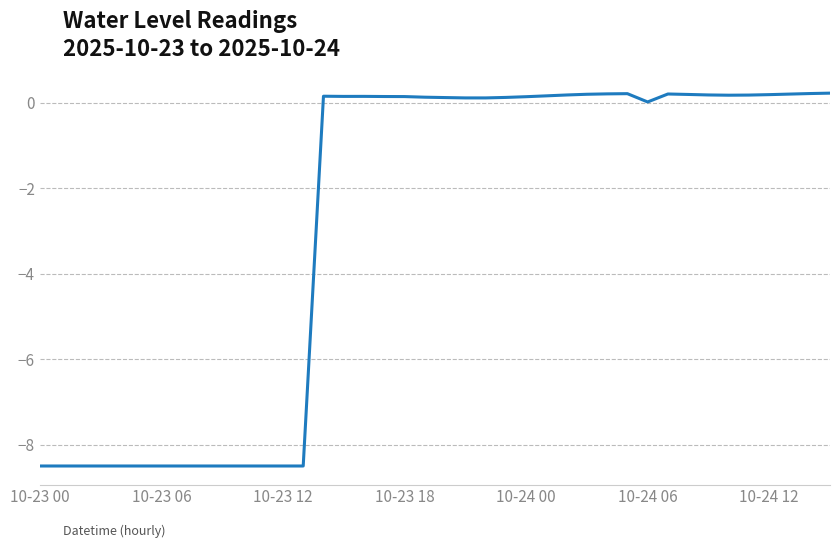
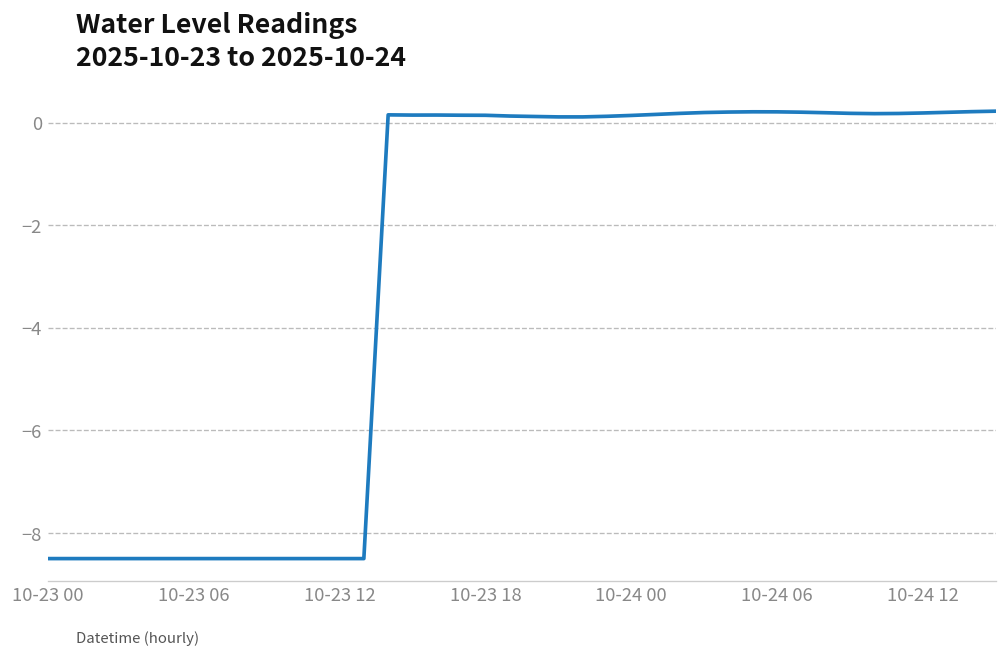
  {
    "10-23 00": -8.5,
    "10-23 06": -8.5,
    "10-23 12": -8.5,
    "10-23 18": 0.1,
    "10-24 00": 0.1,
-   "10-24 06": 0.0,
+   "10-24 06": 0.2,
    "10-24 12": 0.2
  }
